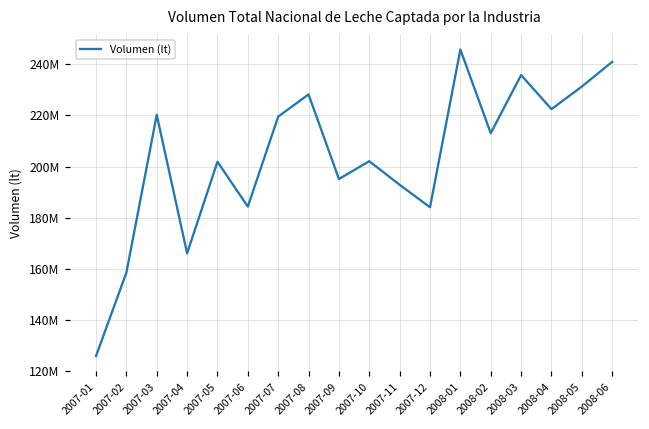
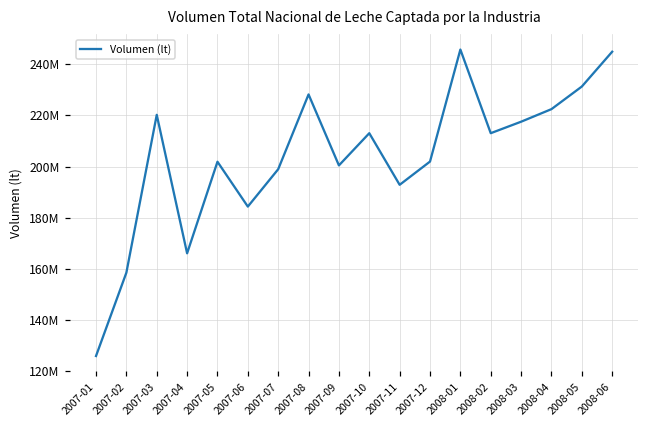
  {
    "2007-01": 126000000,
    "2007-02": 158000000,
    "2007-03": 220000000,
    "2007-04": 166000000,
    "2007-05": 202000000,
    "2007-06": 184000000,
-   "2007-07": 220000000,
+   "2007-07": 199000000,
    "2007-08": 228000000,
-   "2007-09": 195000000,
-   "2007-10": 202000000,
+   "2007-09": 200000000,
+   "2007-10": 213000000,
    "2007-11": 193000000,
-   "2007-12": 184000000,
+   "2007-12": 202000000,
    "2008-01": 246000000,
    "2008-02": 213000000,
-   "2008-03": 236000000,
+   "2008-03": 218000000,
    "2008-04": 222000000,
    "2008-05": 231000000,
-   "2008-06": 241000000
+   "2008-06": 245000000
  }
